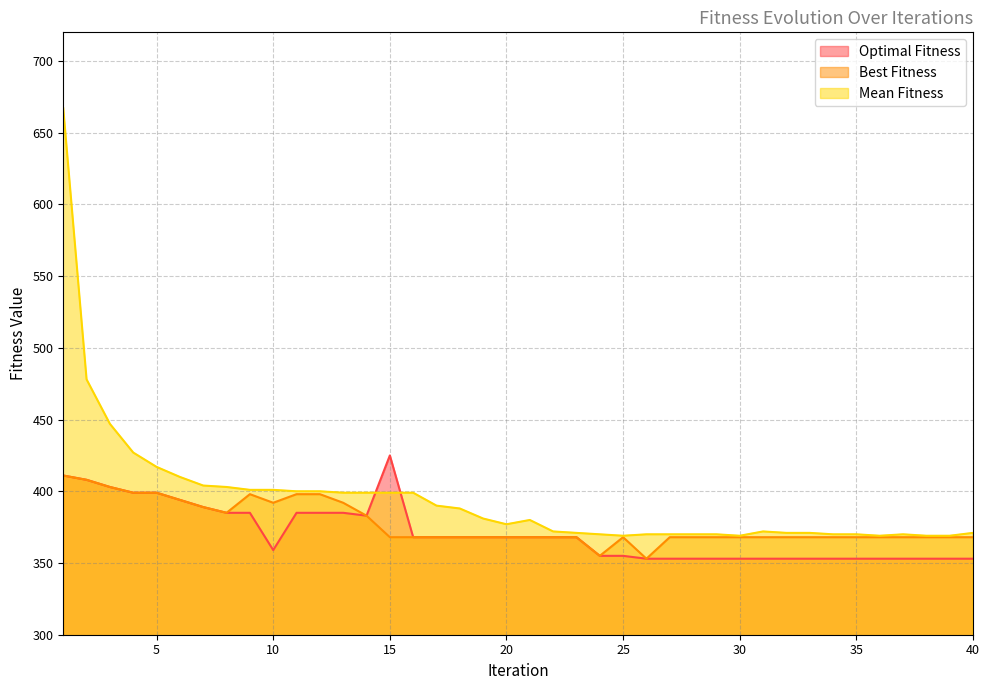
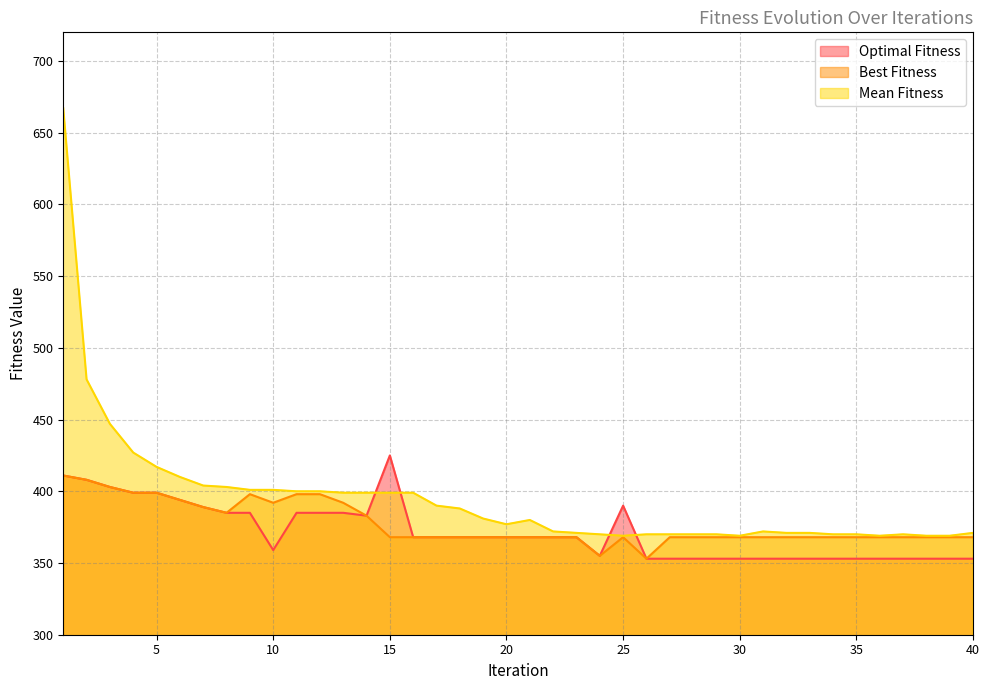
  {
    "Optimal Fitness": {
      "10": 359,
      "15": 425,
-     "25": 355,
+     "25": 390,
      "30": 353,
      "35": 353,
      "40": 353
    }
  }
